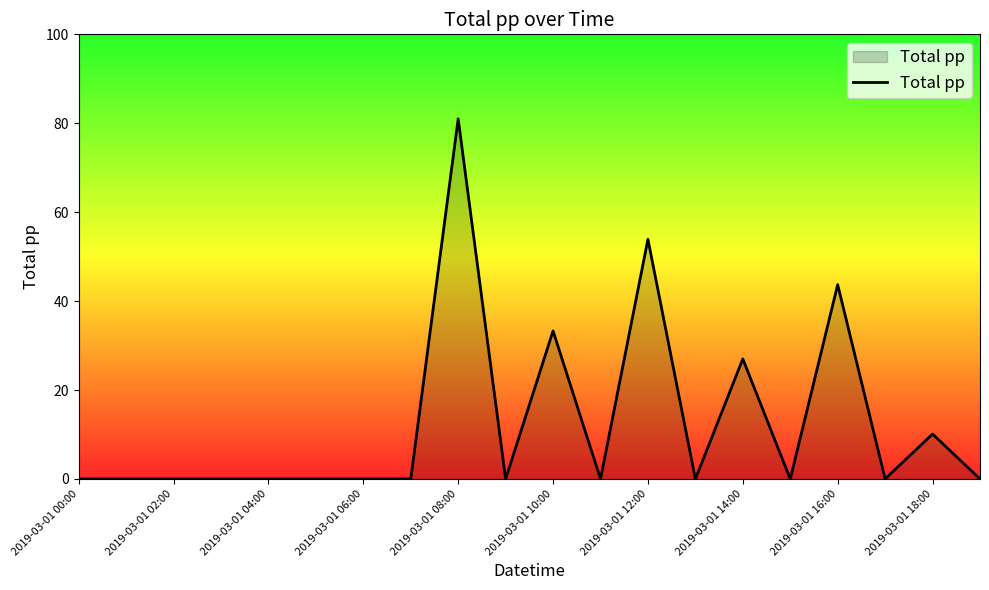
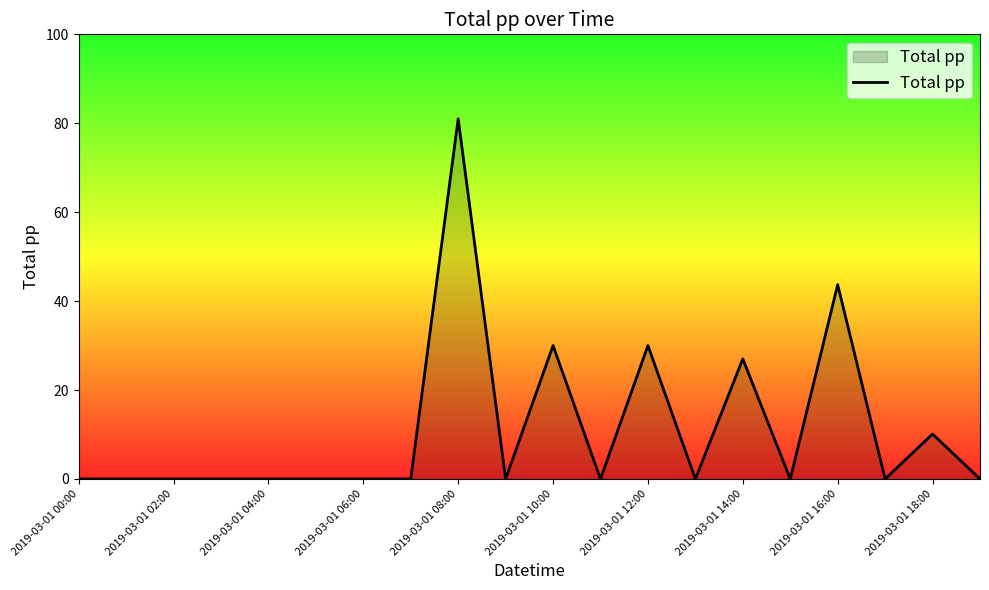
  {
    "2019-03-01 00:00": 0,
    "2019-03-01 02:00": 0,
    "2019-03-01 04:00": 0,
    "2019-03-01 06:00": 0,
    "2019-03-01 08:00": 81,
-   "2019-03-01 10:00": 33,
-   "2019-03-01 12:00": 54,
+   "2019-03-01 10:00": 30,
+   "2019-03-01 12:00": 30,
    "2019-03-01 14:00": 27,
    "2019-03-01 16:00": 44,
    "2019-03-01 18:00": 10
  }
